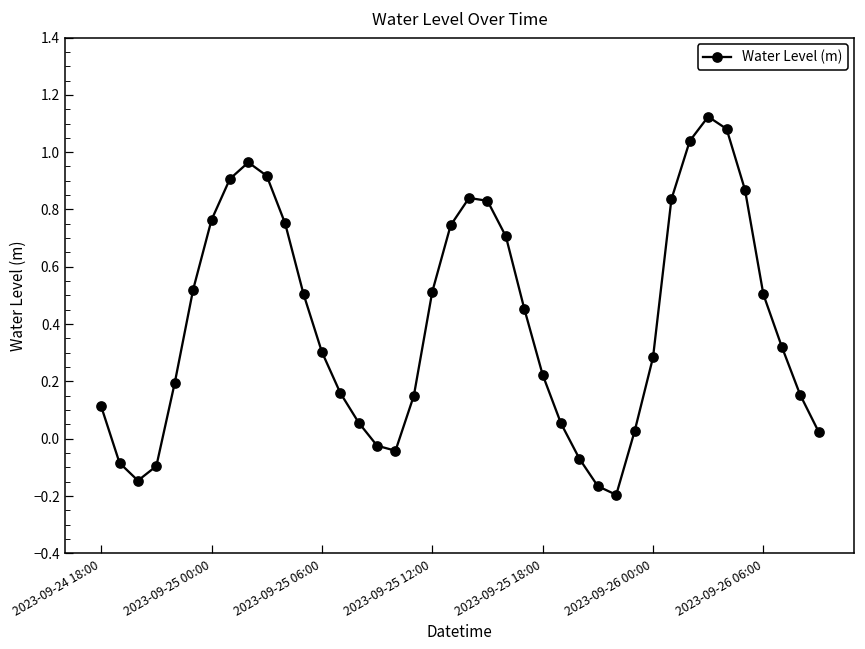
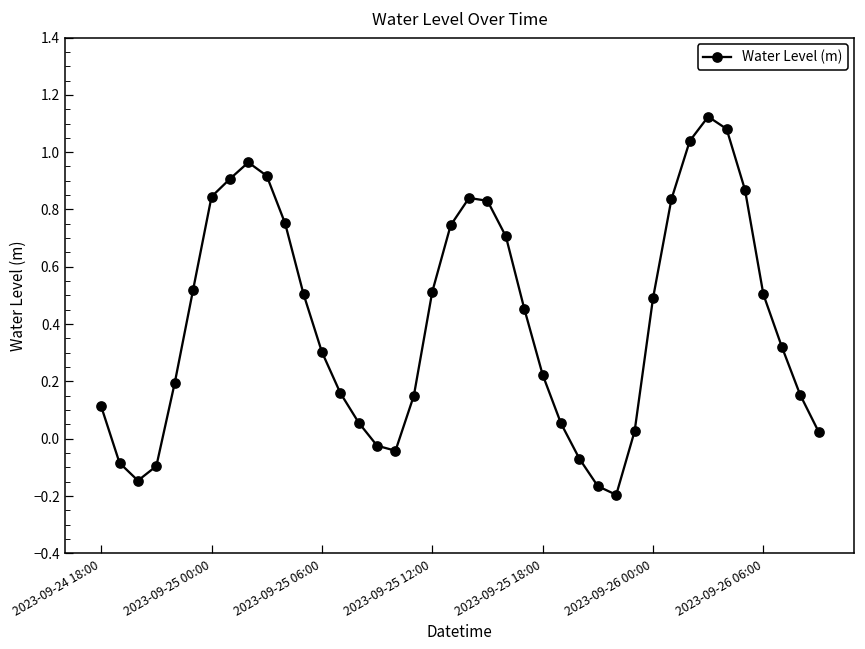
  {
    "2023-09-24 18:00": 0.11,
-   "2023-09-25 00:00": 0.76,
+   "2023-09-25 00:00": 0.84,
    "2023-09-25 06:00": 0.30,
    "2023-09-25 12:00": 0.51,
    "2023-09-25 18:00": 0.22,
-   "2023-09-26 00:00": 0.28,
+   "2023-09-26 00:00": 0.49,
    "2023-09-26 06:00": 0.50
  }
